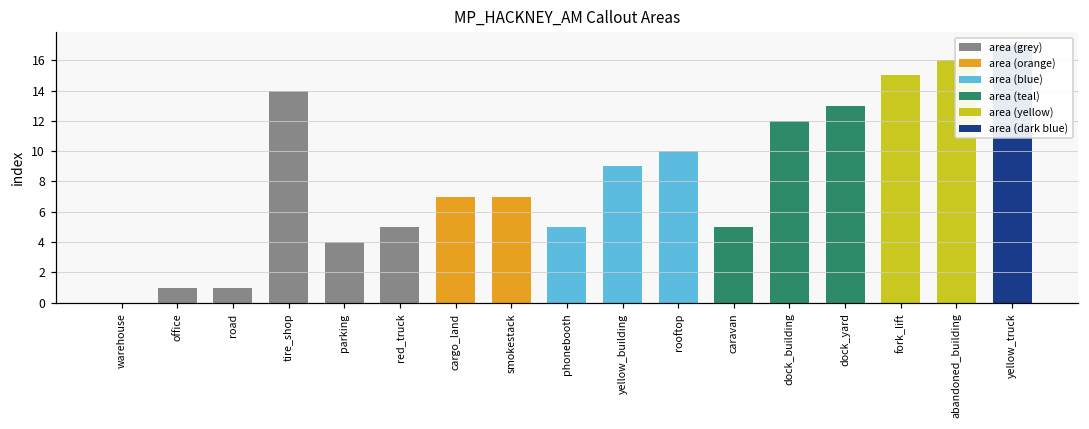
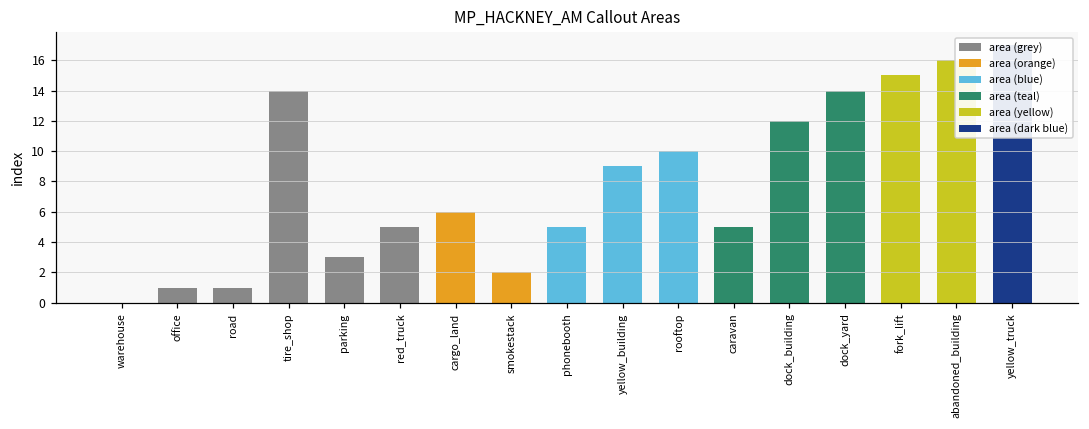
  {
    "warehouse": 0,
    "office": 1,
    "road": 1,
    "tire_shop": 14,
-   "parking": 4,
+   "parking": 3,
    "red_truck": 5,
-   "cargo_land": 7,
-   "smokestack": 7,
+   "cargo_land": 6,
+   "smokestack": 2,
    "phonebooth": 5,
    "yellow_building": 9,
    "rooftop": 10,
    "caravan": 5,
    "dock_building": 12,
-   "dock_yard": 13,
+   "dock_yard": 14,
    "fork_lift": 15
  }
